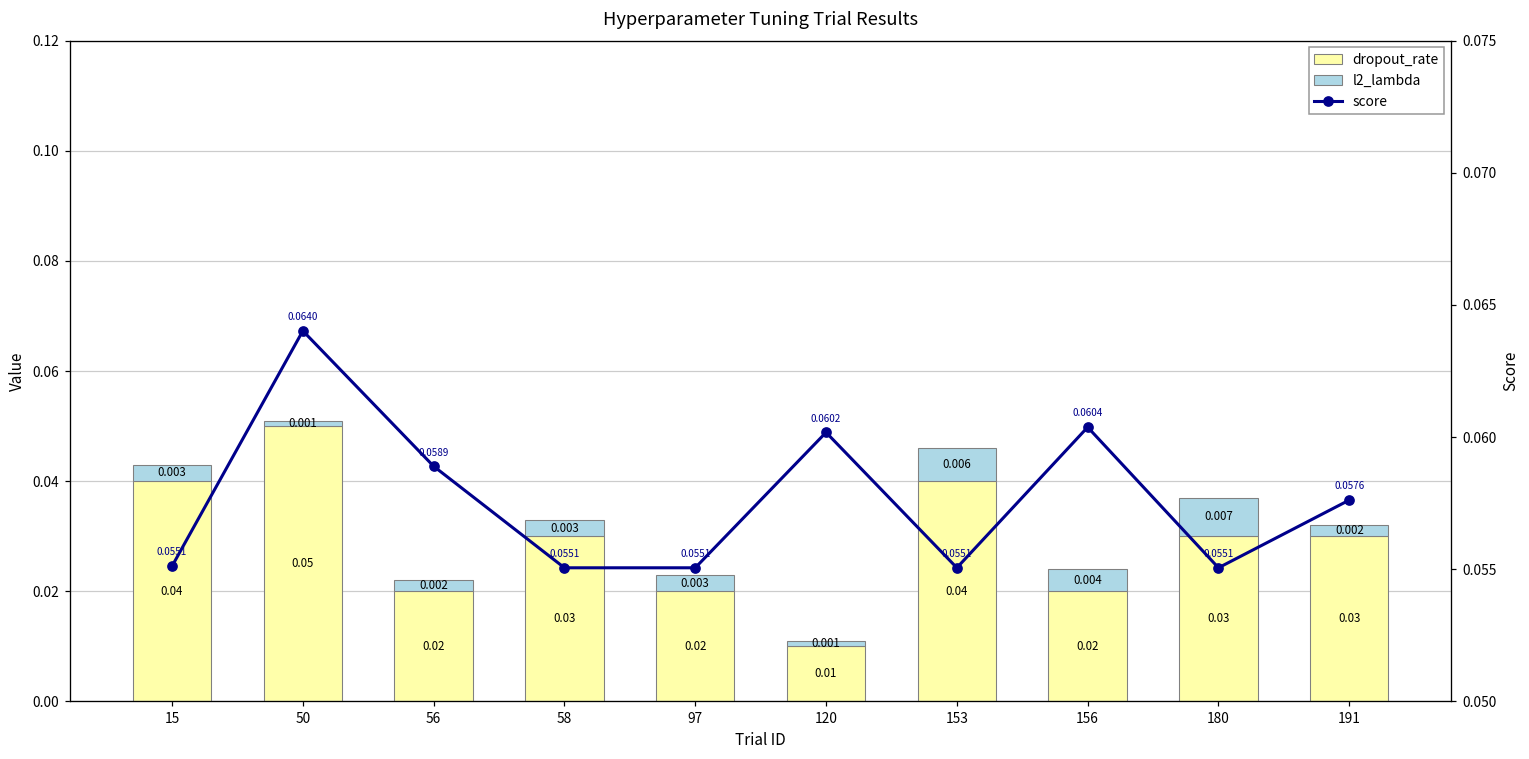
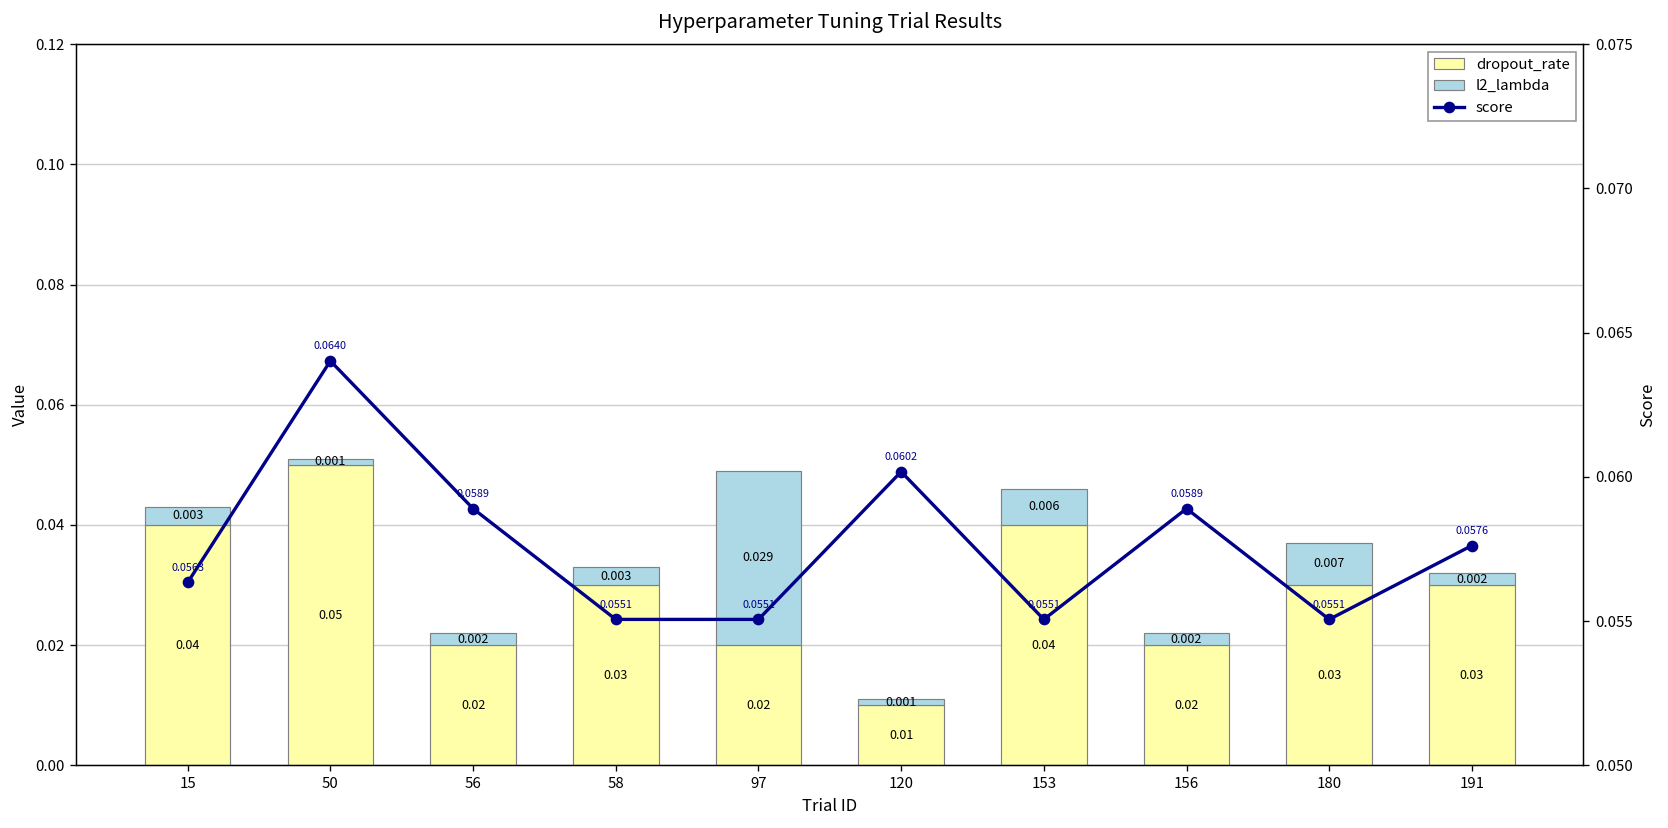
  {
    "dropout_rate": {
      "15": 0.04,
      "50": 0.05,
      "56": 0.02,
      "58": 0.03,
      "97": 0.02,
      "120": 0.01,
      "153": 0.04,
      "156": 0.02,
      "180": 0.03,
      "191": 0.03
    },
    "l2_lambda": {
      "15": 0.003,
      "50": 0.001,
      "56": 0.002,
      "58": 0.003,
-     "97": 0.003,
+     "97": 0.029,
      "120": 0.001,
      "153": 0.006,
-     "156": 0.004,
+     "156": 0.002,
      "180": 0.007,
      "191": 0.002
    },
    "score": {
-     "15": 0.0551,
+     "15": 0.0563,
      "50": 0.0640,
      "56": 0.0589,
      "58": 0.0551,
      "97": 0.0551,
      "120": 0.0602,
      "153": 0.0551,
-     "156": 0.0604,
+     "156": 0.0589,
      "180": 0.0551,
      "191": 0.0576
    }
  }
